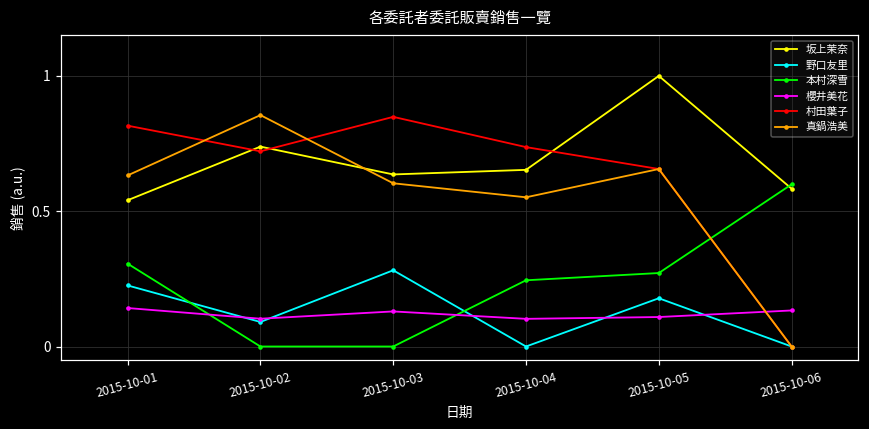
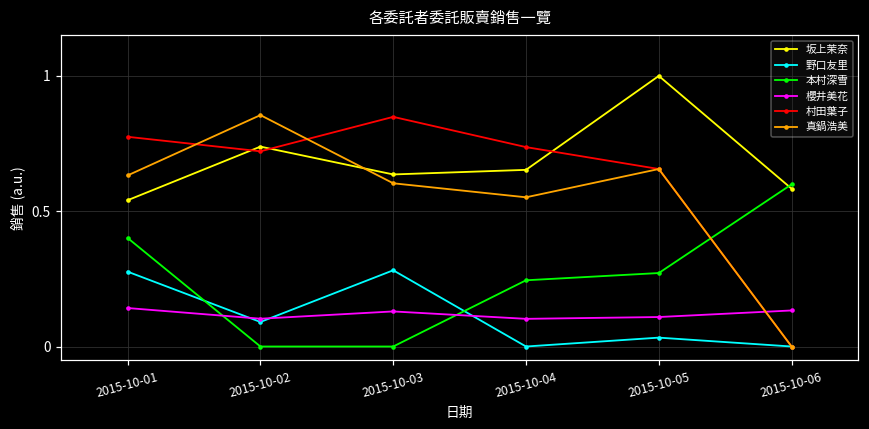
  {
    "坂上茉奈": {
      "2015-10-01": 0.54,
      "2015-10-02": 0.74,
      "2015-10-03": 0.64,
      "2015-10-04": 0.65,
      "2015-10-05": 1.00,
      "2015-10-06": 0.58
    },
    "野口友里": {
-     "2015-10-01": 0.23,
+     "2015-10-01": 0.28,
      "2015-10-02": 0.09,
      "2015-10-03": 0.28,
      "2015-10-04": 0.00,
-     "2015-10-05": 0.18
+     "2015-10-05": 0.03
    },
    "本村深雪": {
-     "2015-10-01": 0.31,
+     "2015-10-01": 0.40,
      "2015-10-02": 0.00,
      "2015-10-03": 0.00,
      "2015-10-04": 0.24,
      "2015-10-05": 0.27,
      "2015-10-06": 0.60
    },
    "櫻井美花": {
      "2015-10-01": 0.14,
      "2015-10-02": 0.10,
      "2015-10-03": 0.13,
      "2015-10-04": 0.10,
      "2015-10-05": 0.11,
      "2015-10-06": 0.13
    },
    "村田葉子": {
-     "2015-10-01": 0.82,
+     "2015-10-01": 0.77,
      "2015-10-02": 0.72,
      "2015-10-03": 0.85,
      "2015-10-04": 0.74
    },
    "真鍋浩美": {
      "2015-10-01": 0.63,
      "2015-10-02": 0.86,
      "2015-10-03": 0.60,
      "2015-10-04": 0.55
    }
  }
